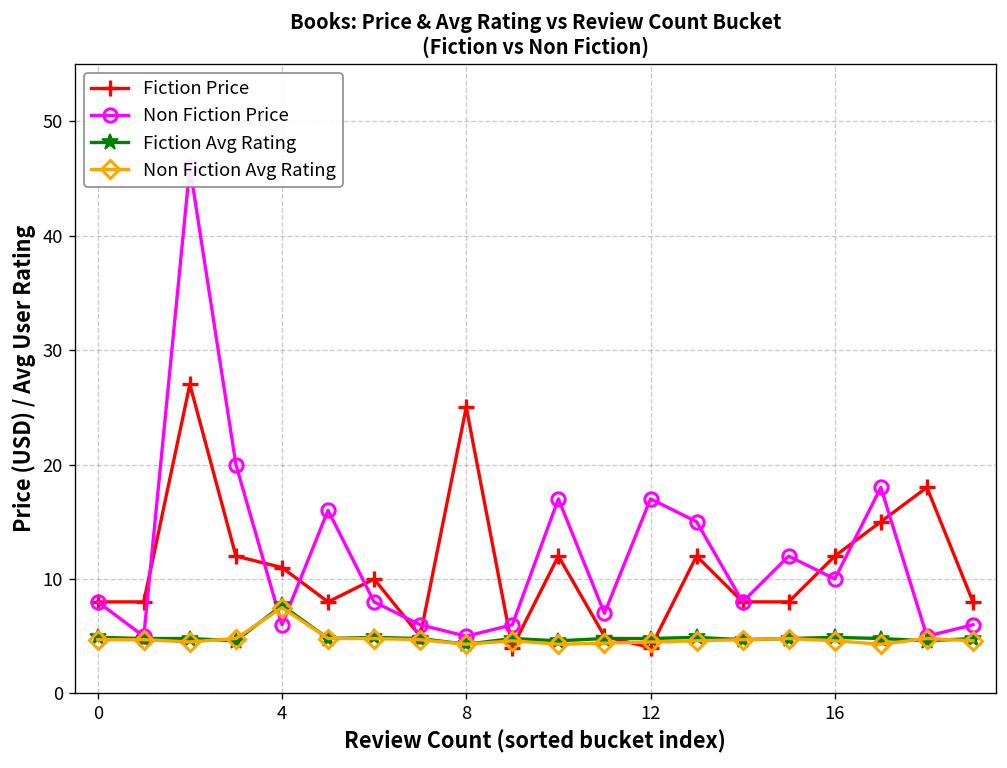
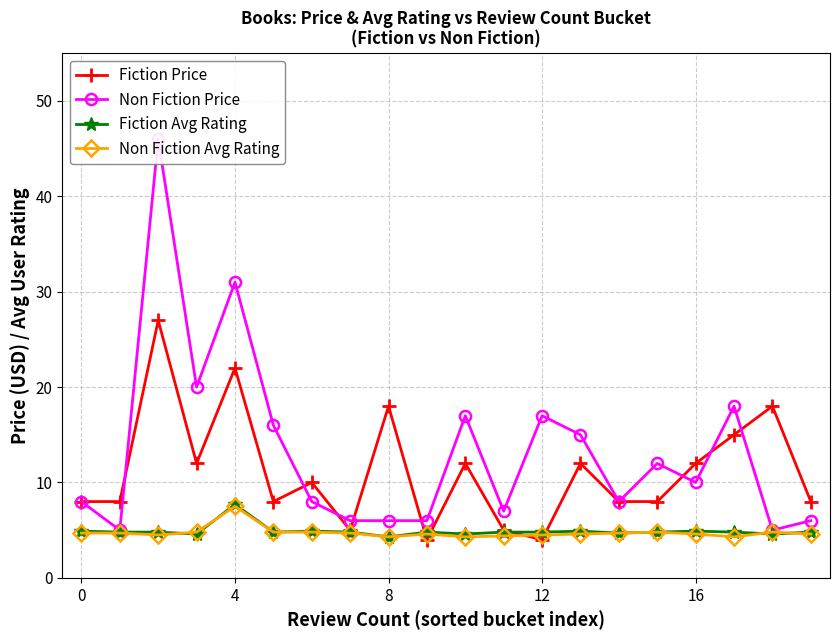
  {
    "Fiction Price": {
-     "4": 11,
-     "8": 25,
+     "4": 22,
+     "8": 18,
      "12": 4,
      "16": 12
    },
    "Non Fiction Price": {
-     "4": 6,
-     "8": 5,
+     "4": 31,
+     "8": 6,
      "12": 17,
      "16": 10
    },
    "Fiction Avg Rating": {
      "12": 5,
      "16": 5
    },
    "Non Fiction Avg Rating": {
      "12": 5,
      "16": 5
    }
  }
